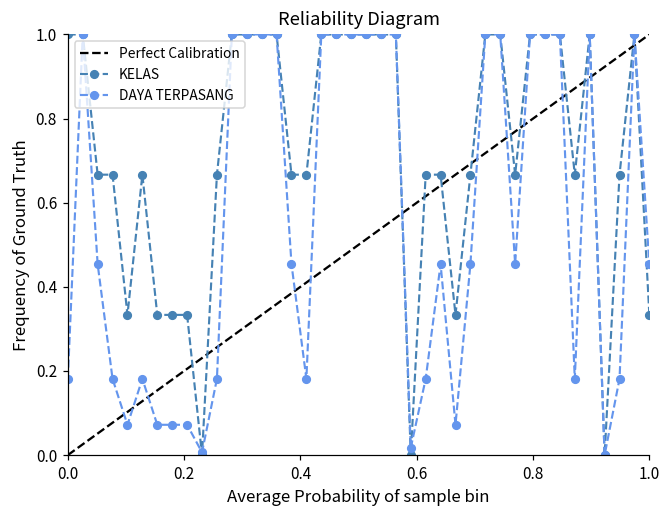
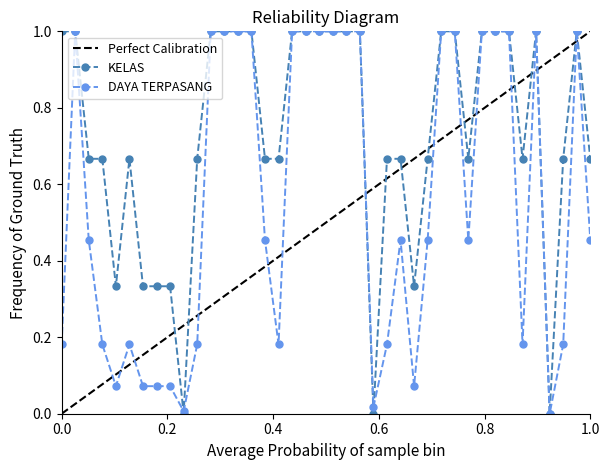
  {
    "Perfect Calibration": {
      "0.0": 0.00,
      "1.0": 1.00
    },
    "KELAS": {
      "0.0": 1.00,
-     "1.0": 0.33
+     "1.0": 0.67
    },
    "DAYA TERPASANG": {
      "0.0": 0.18,
      "1.0": 0.45
    }
  }
